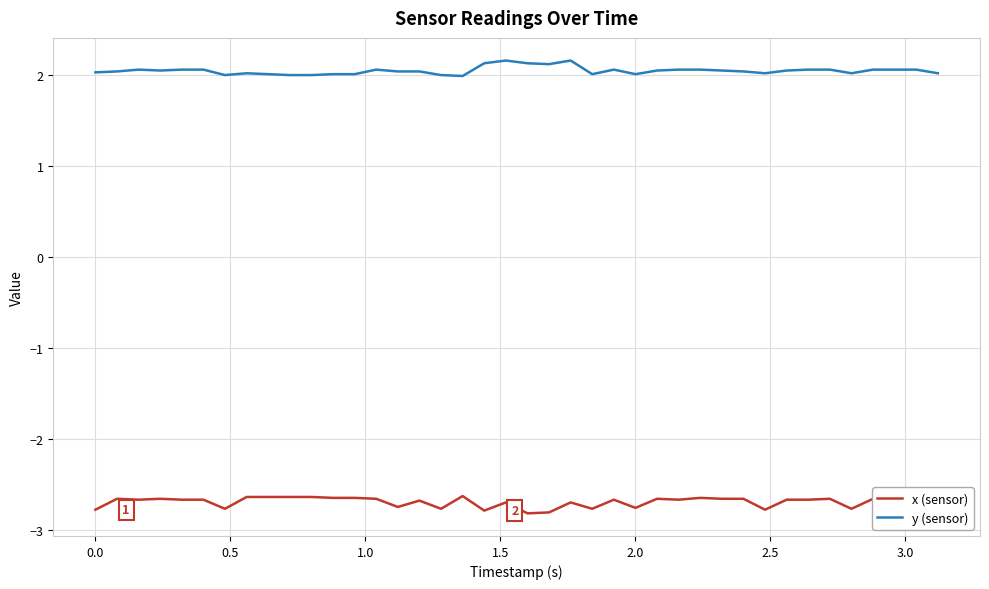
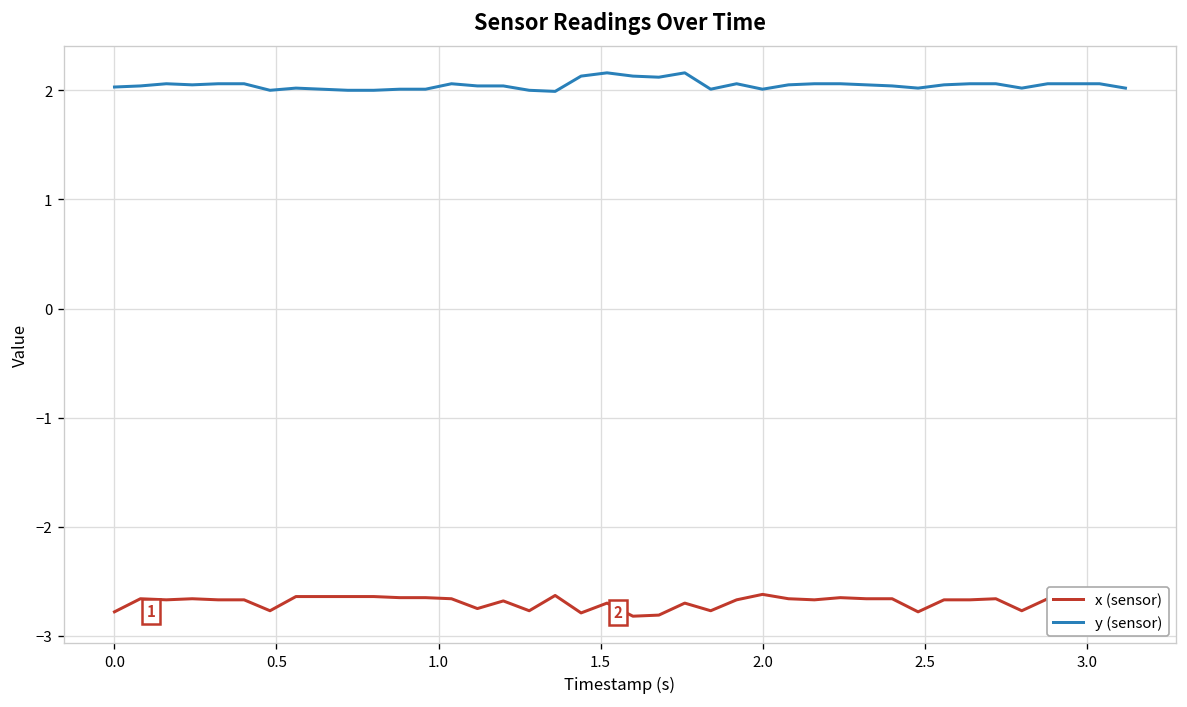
  {
    "x (sensor)": {
      "0.0": -2.8,
-     "2.0": -2.8
+     "2.0": -2.6
    },
    "y (sensor)": {
      "0.0": 2.0,
      "2.0": 2.0
    }
  }
